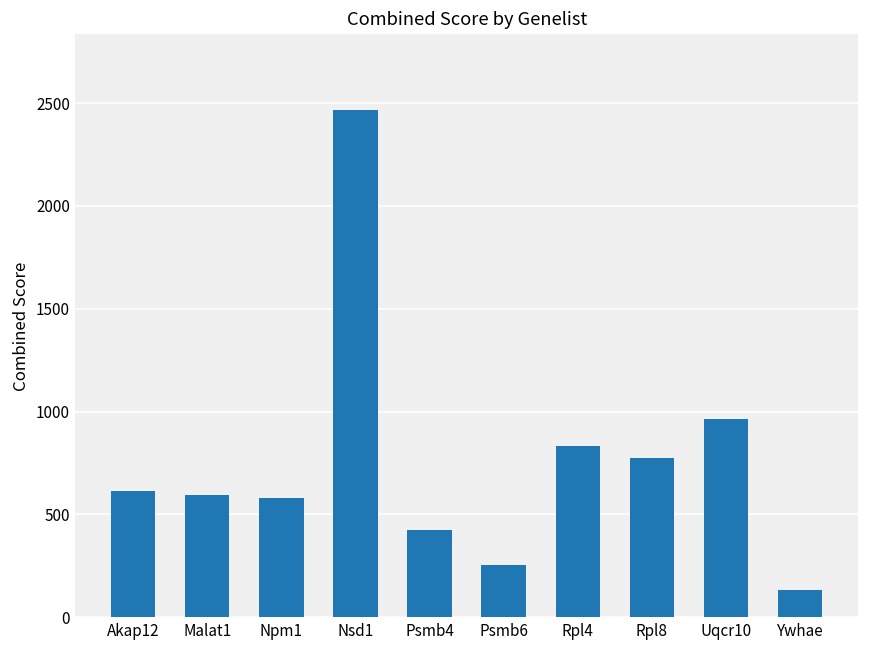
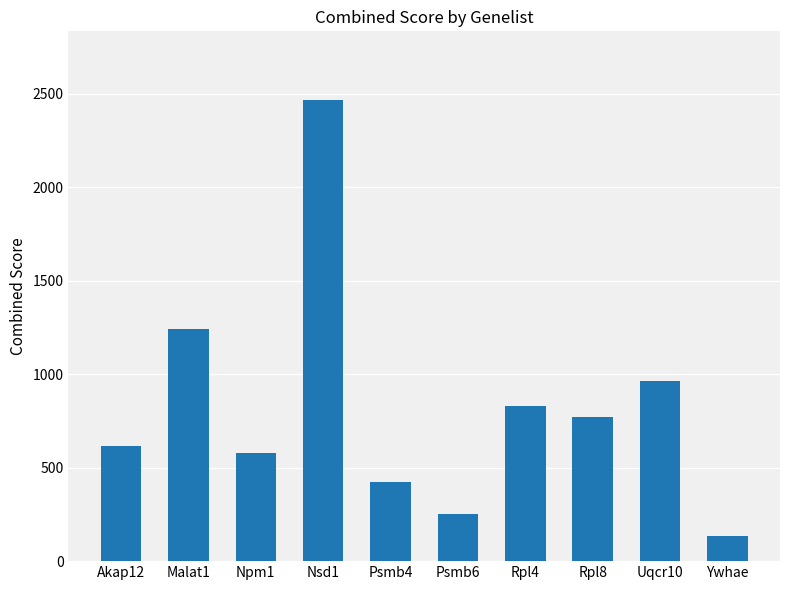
  {
    "Akap12": 610,
-   "Malat1": 600,
+   "Malat1": 1240,
    "Npm1": 580,
    "Nsd1": 2460,
    "Psmb4": 430,
    "Psmb6": 250,
    "Rpl4": 830,
    "Rpl8": 770,
    "Uqcr10": 960,
    "Ywhae": 130
  }
